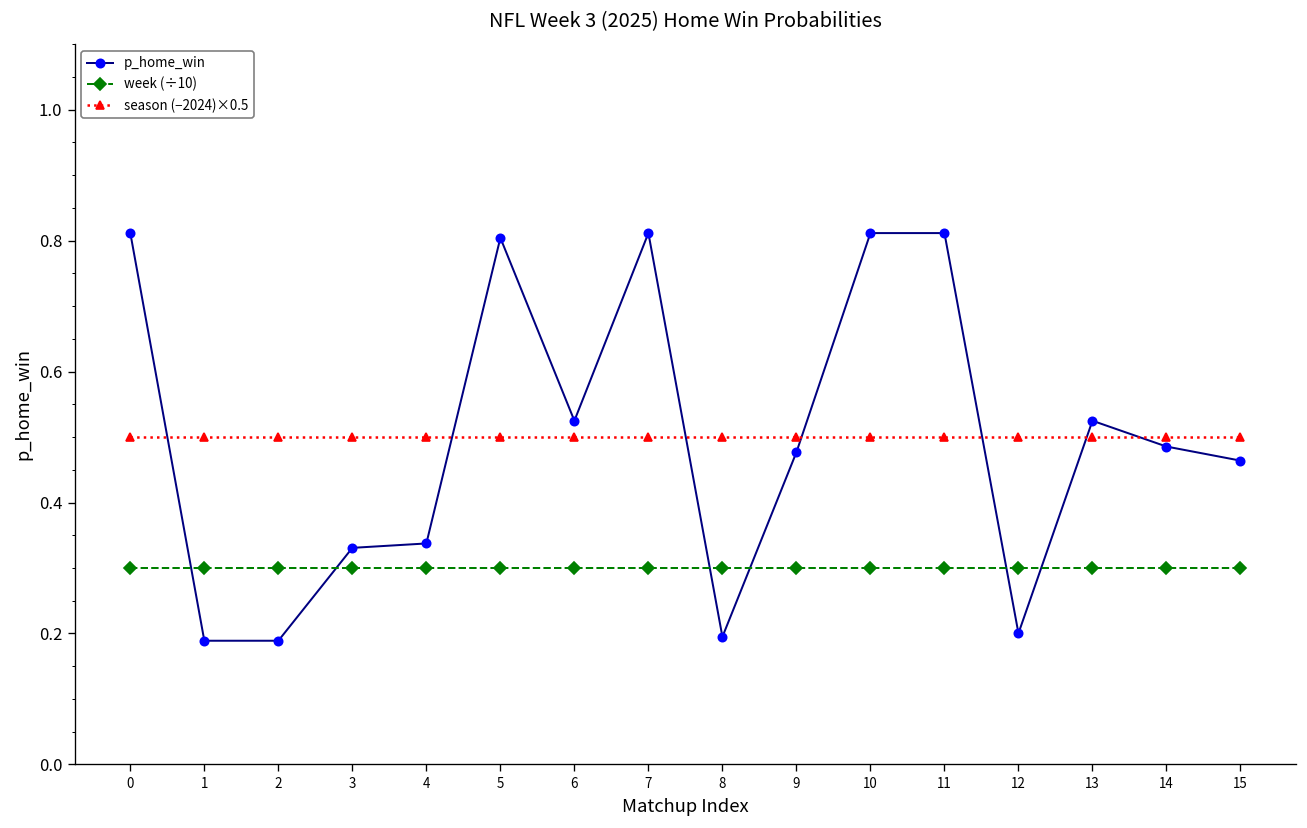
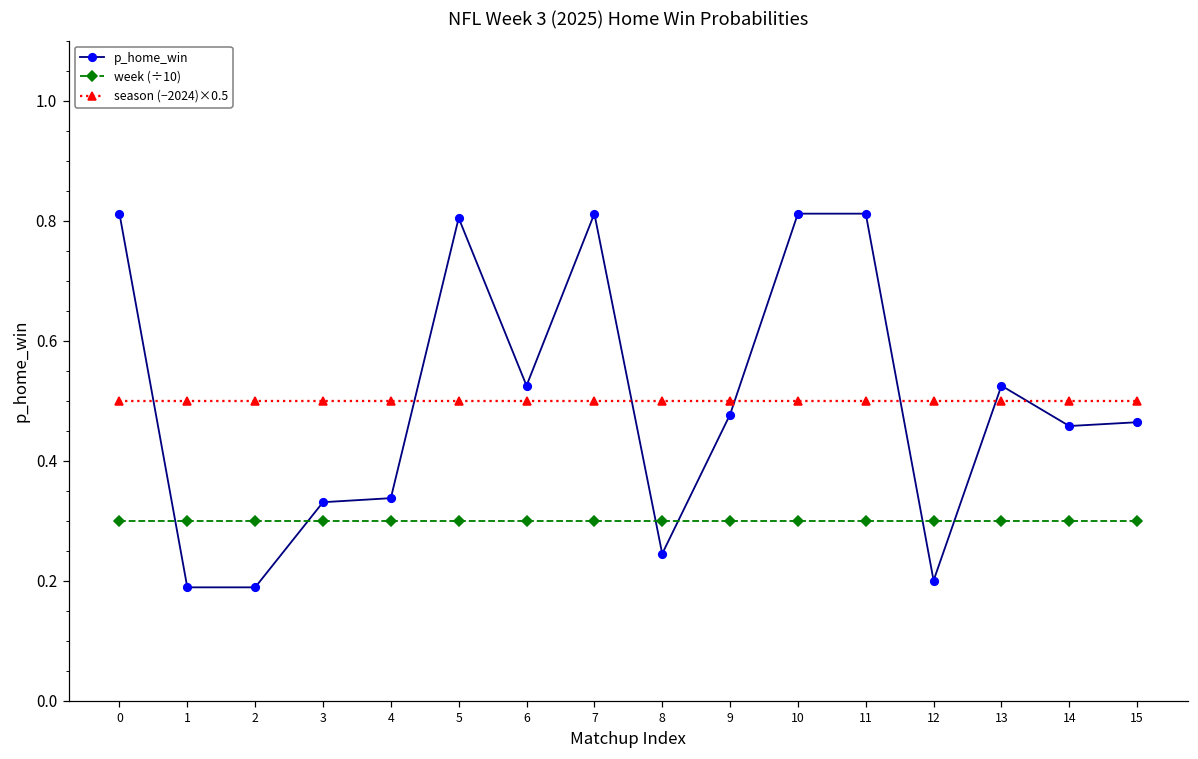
  {
    "p_home_win": {
      "0": 0.81,
      "1": 0.19,
      "2": 0.19,
      "3": 0.33,
      "4": 0.34,
      "5": 0.80,
      "6": 0.52,
      "7": 0.81,
-     "8": 0.19,
+     "8": 0.24,
      "9": 0.48,
      "10": 0.81,
      "11": 0.81,
      "12": 0.20,
      "13": 0.52,
-     "14": 0.49,
+     "14": 0.46,
      "15": 0.46
    },
    "week (÷10)": {
      "0": 0.30,
      "1": 0.30,
      "2": 0.30,
      "3": 0.30,
      "4": 0.30,
      "5": 0.30,
      "6": 0.30,
      "7": 0.30,
      "8": 0.30,
      "9": 0.30,
      "10": 0.30,
      "11": 0.30,
      "12": 0.30,
      "13": 0.30,
      "14": 0.30,
      "15": 0.30
    },
    "season (−2024)×0.5": {
      "0": 0.50,
      "1": 0.50,
      "2": 0.50,
      "3": 0.50,
      "4": 0.50,
      "5": 0.50,
      "6": 0.50,
      "7": 0.50,
      "8": 0.50,
      "9": 0.50,
      "10": 0.50,
      "11": 0.50,
      "12": 0.50,
      "13": 0.50,
      "14": 0.50,
      "15": 0.50
    }
  }
